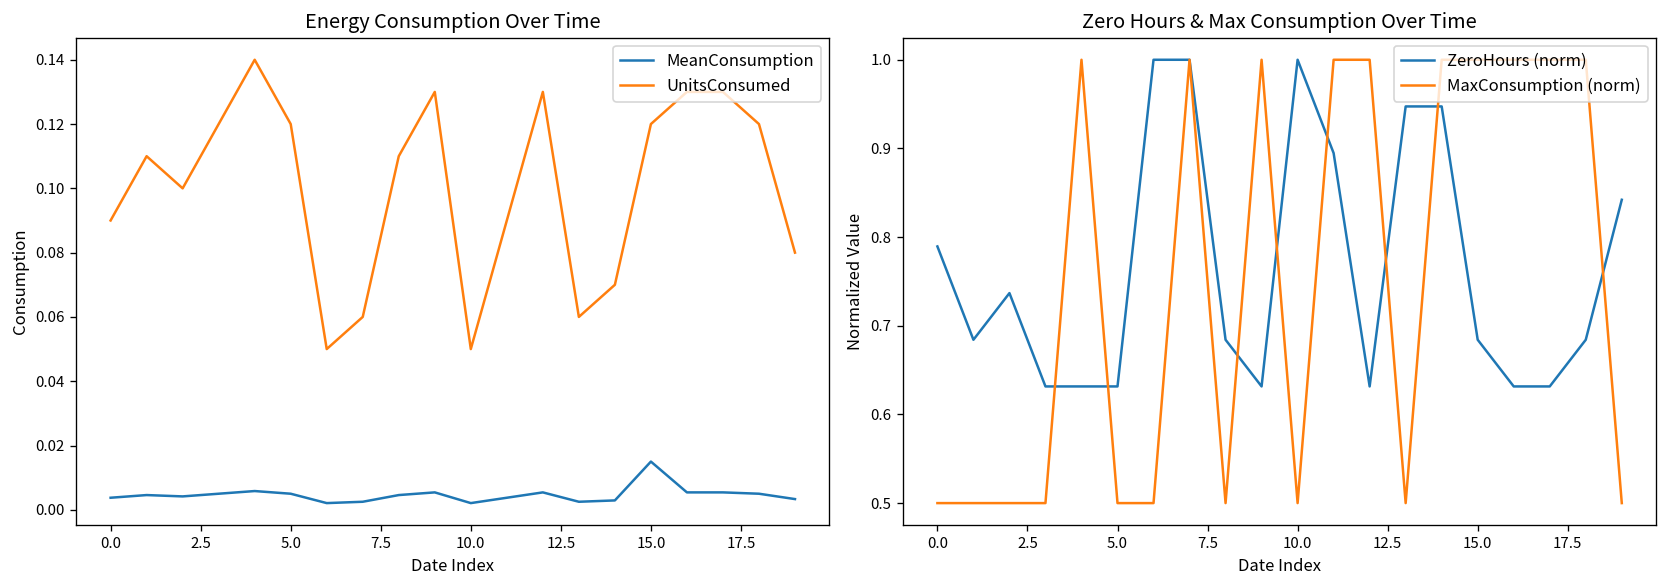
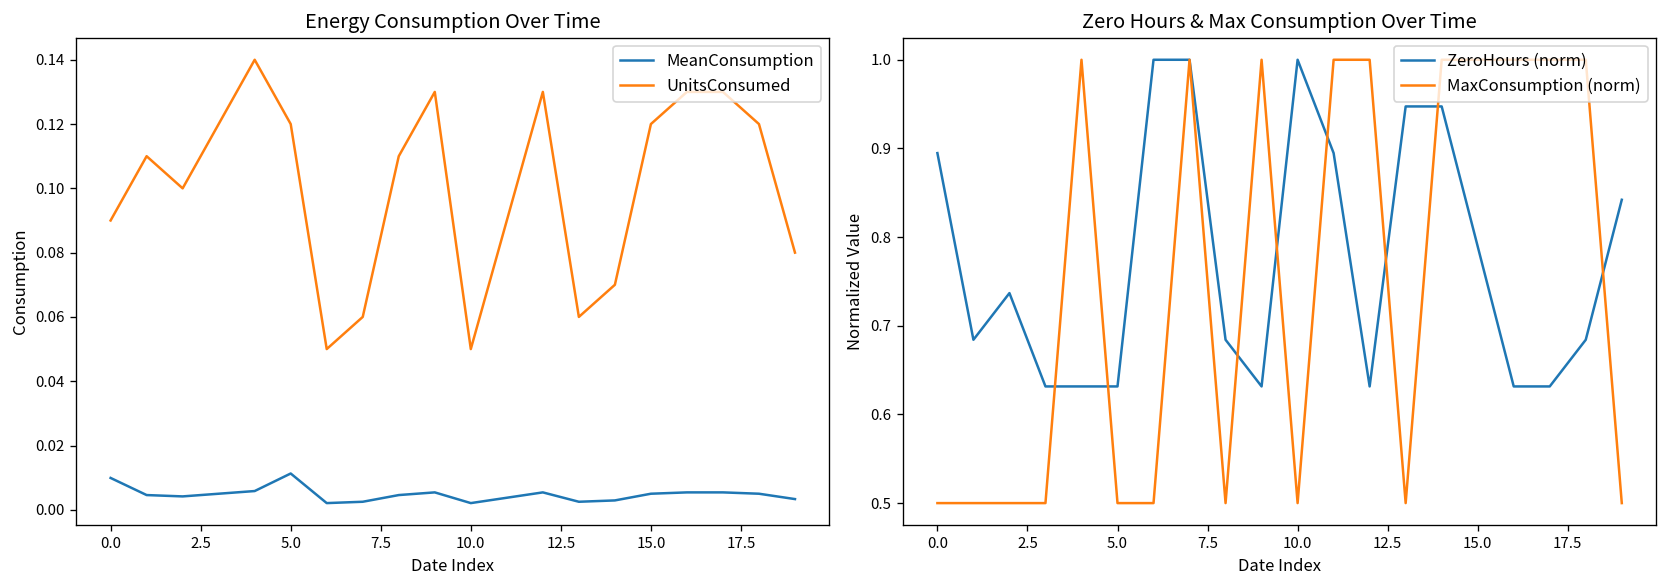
  {
    "Energy Consumption Over Time": {
      "MeanConsumption": {
-       "0.0": 0.004,
-       "5.0": 0.005,
+       "0.0": 0.010,
+       "5.0": 0.011,
        "10.0": 0.002,
-       "15.0": 0.015
+       "15.0": 0.005
      },
      "UnitsConsumed": {
        "0.0": 0.090,
        "5.0": 0.120,
        "10.0": 0.050,
        "15.0": 0.120
      }
    },
    "Zero Hours & Max Consumption Over Time": {
      "ZeroHours (norm)": {
-       "0.0": 0.79,
+       "0.0": 0.89,
        "5.0": 0.63,
        "10.0": 1.00,
-       "15.0": 0.68
+       "15.0": 0.79
      },
      "MaxConsumption (norm)": {
        "0.0": 0.50,
        "5.0": 0.50,
        "10.0": 0.50
      }
    }
  }
